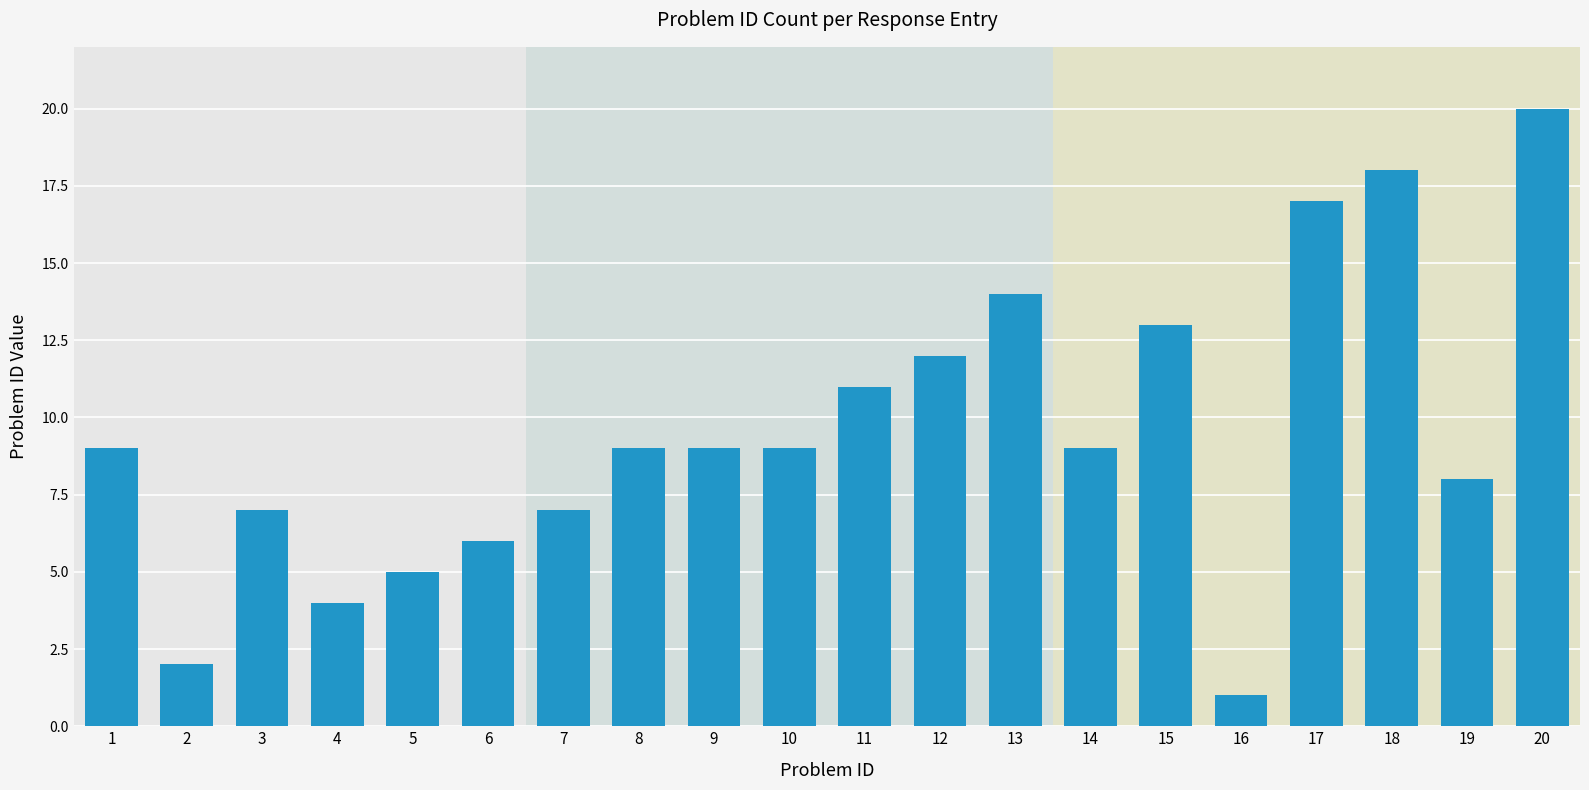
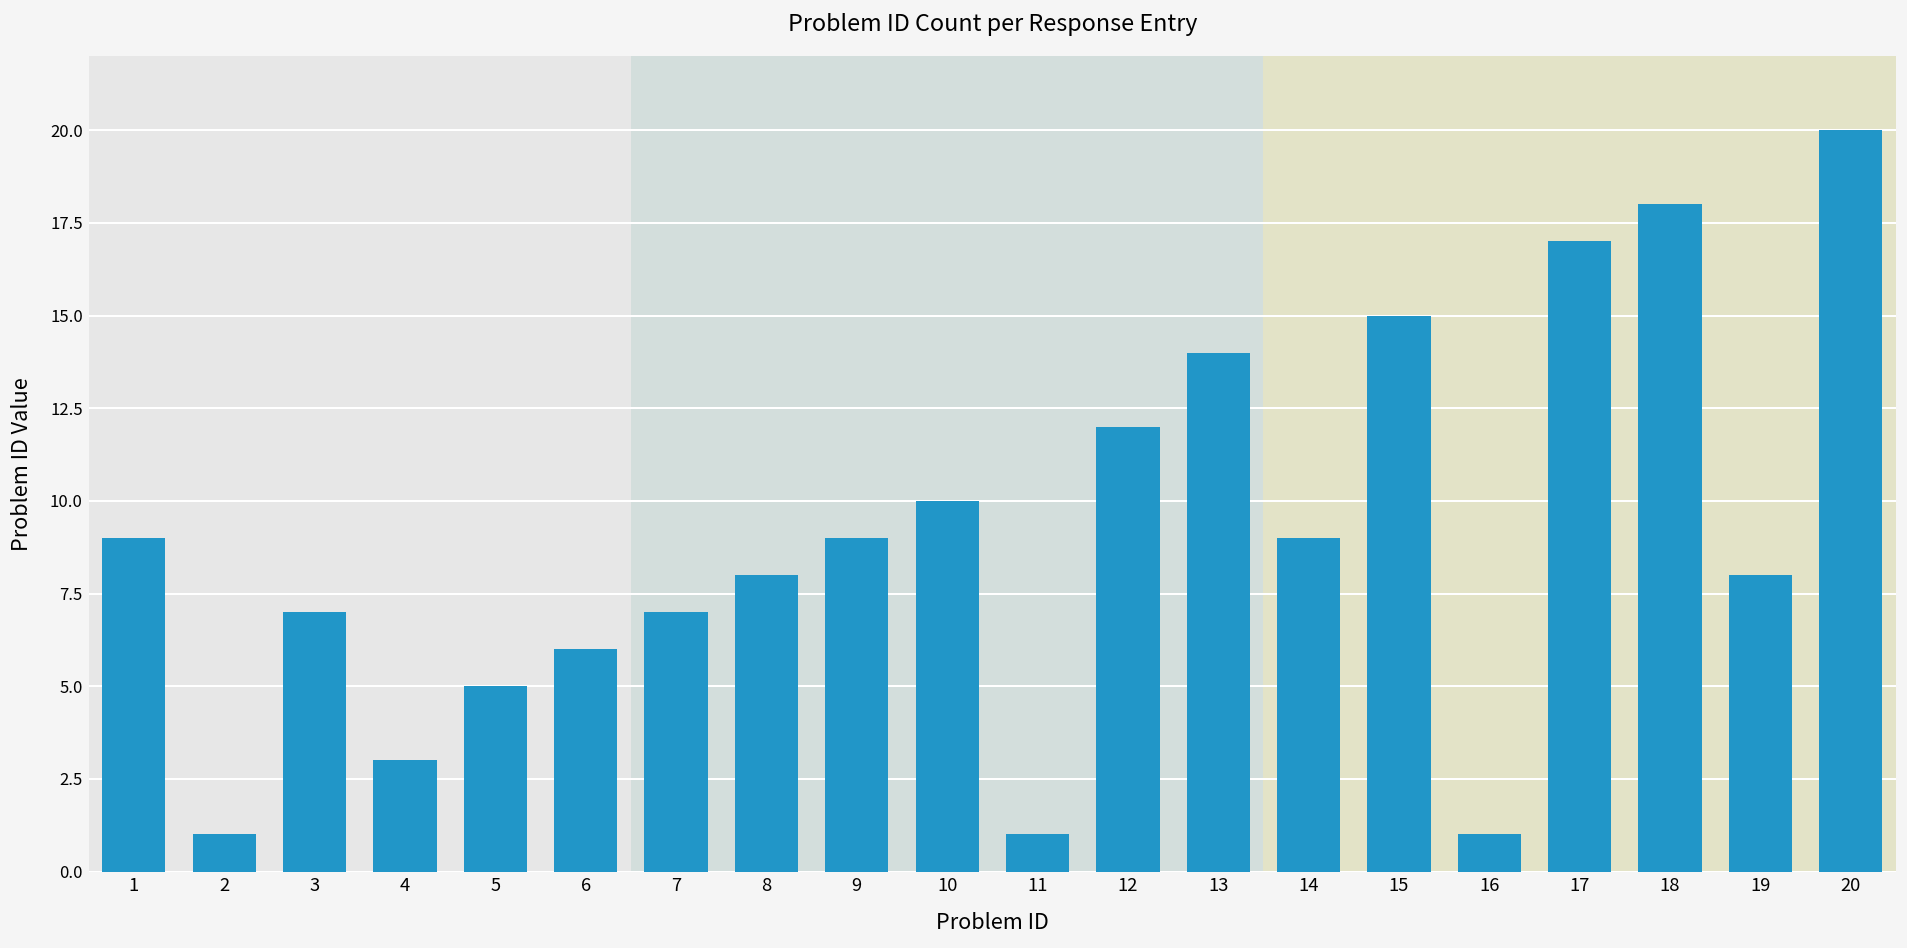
  {
    "1": 9,
-   "2": 2,
+   "2": 1,
    "3": 7,
-   "4": 4,
+   "4": 3,
    "5": 5,
    "6": 6,
    "7": 7,
-   "8": 9,
+   "8": 8,
    "9": 9,
-   "10": 9,
-   "11": 11,
+   "10": 10,
+   "11": 1,
    "12": 12,
    "13": 14,
    "14": 9,
-   "15": 13,
+   "15": 15,
    "16": 1,
    "17": 17,
    "18": 18,
    "19": 8,
    "20": 20
  }
